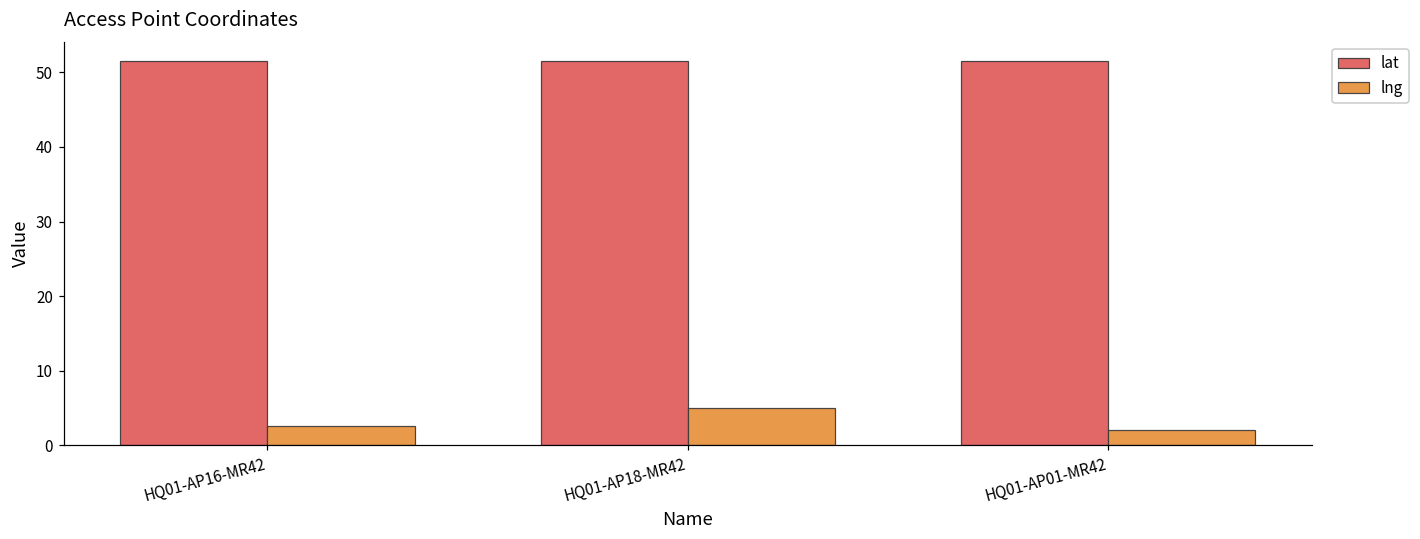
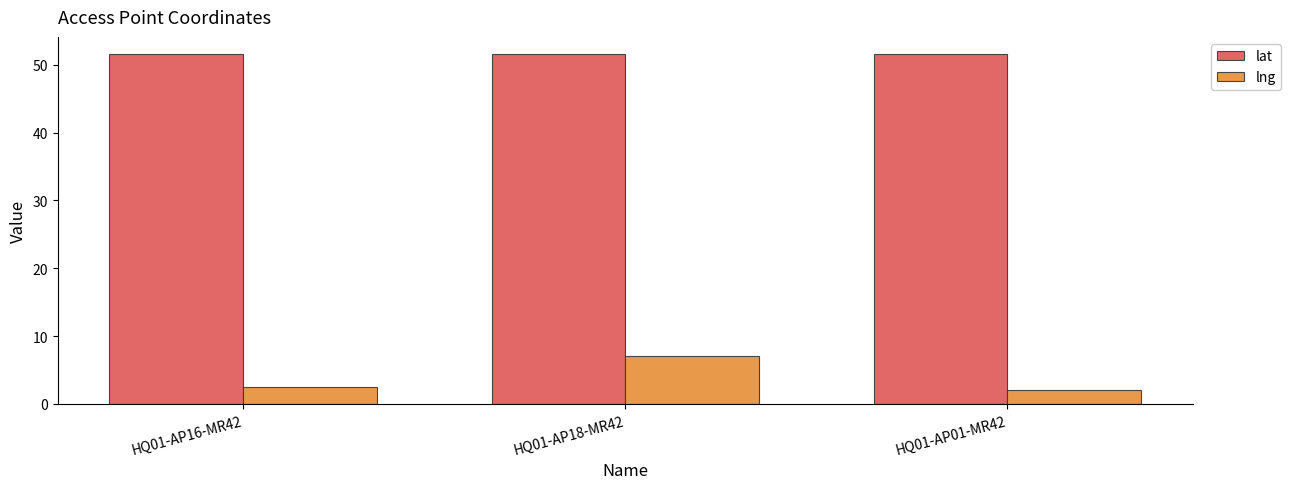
  {
    "lat": {
      "HQ01-AP16-MR42": 52,
      "HQ01-AP18-MR42": 52,
      "HQ01-AP01-MR42": 52
    },
    "lng": {
      "HQ01-AP16-MR42": 3,
-     "HQ01-AP18-MR42": 5,
+     "HQ01-AP18-MR42": 7,
      "HQ01-AP01-MR42": 2
    }
  }
